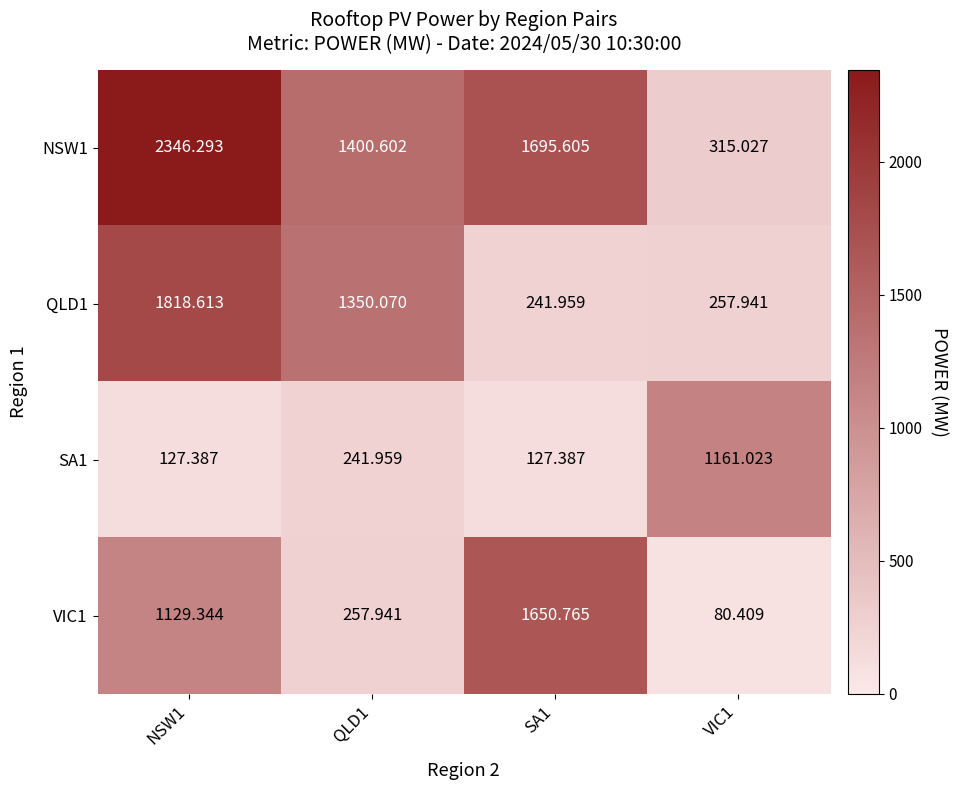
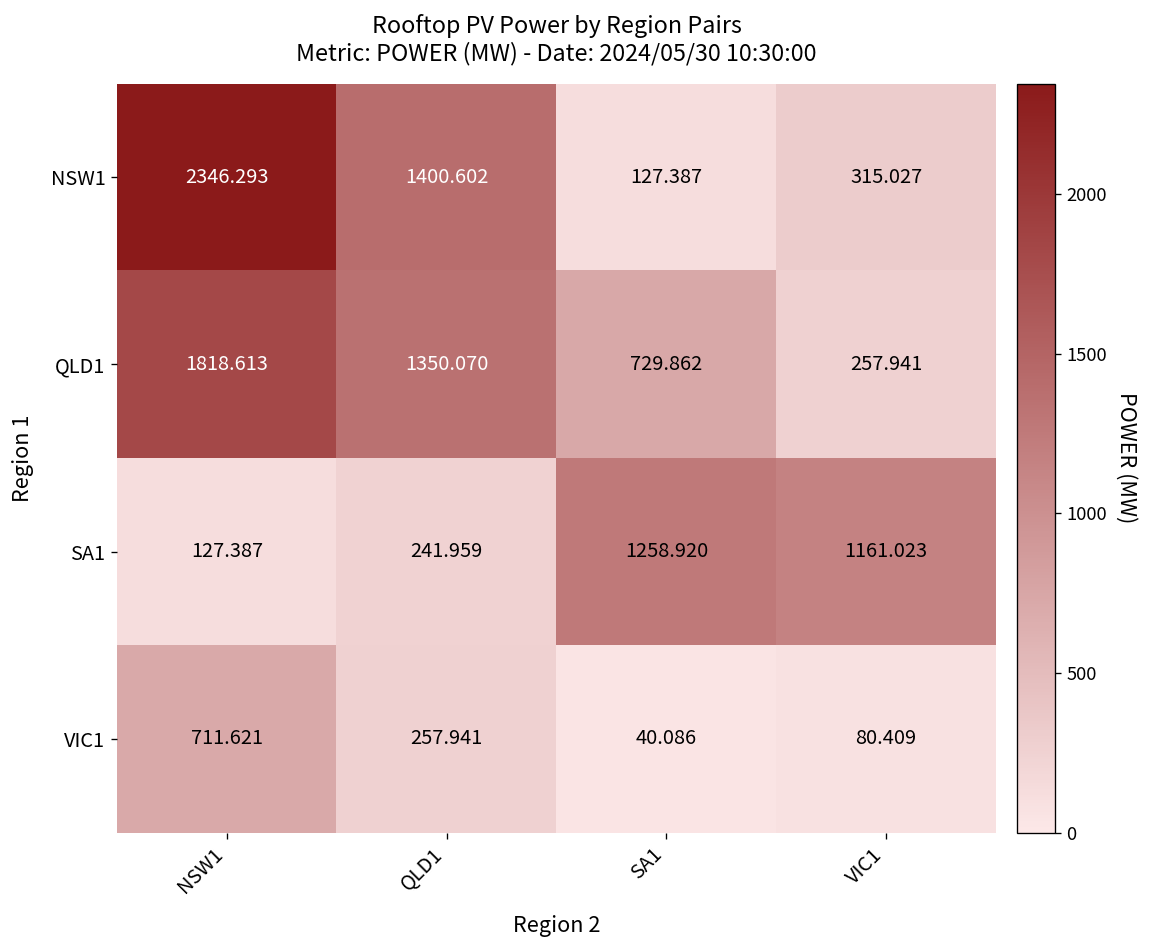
  {
    "NSW1": {
      "NSW1": 2346.293,
      "QLD1": 1400.602,
-     "SA1": 1695.605,
+     "SA1": 127.387,
      "VIC1": 315.027
    },
    "QLD1": {
      "NSW1": 1818.613,
      "QLD1": 1350.070,
-     "SA1": 241.959,
+     "SA1": 729.862,
      "VIC1": 257.941
    },
    "SA1": {
      "NSW1": 127.387,
      "QLD1": 241.959,
-     "SA1": 127.387,
+     "SA1": 1258.920,
      "VIC1": 1161.023
    },
    "VIC1": {
-     "NSW1": 1129.344,
+     "NSW1": 711.621,
      "QLD1": 257.941,
-     "SA1": 1650.765,
+     "SA1": 40.086,
      "VIC1": 80.409
    }
  }
